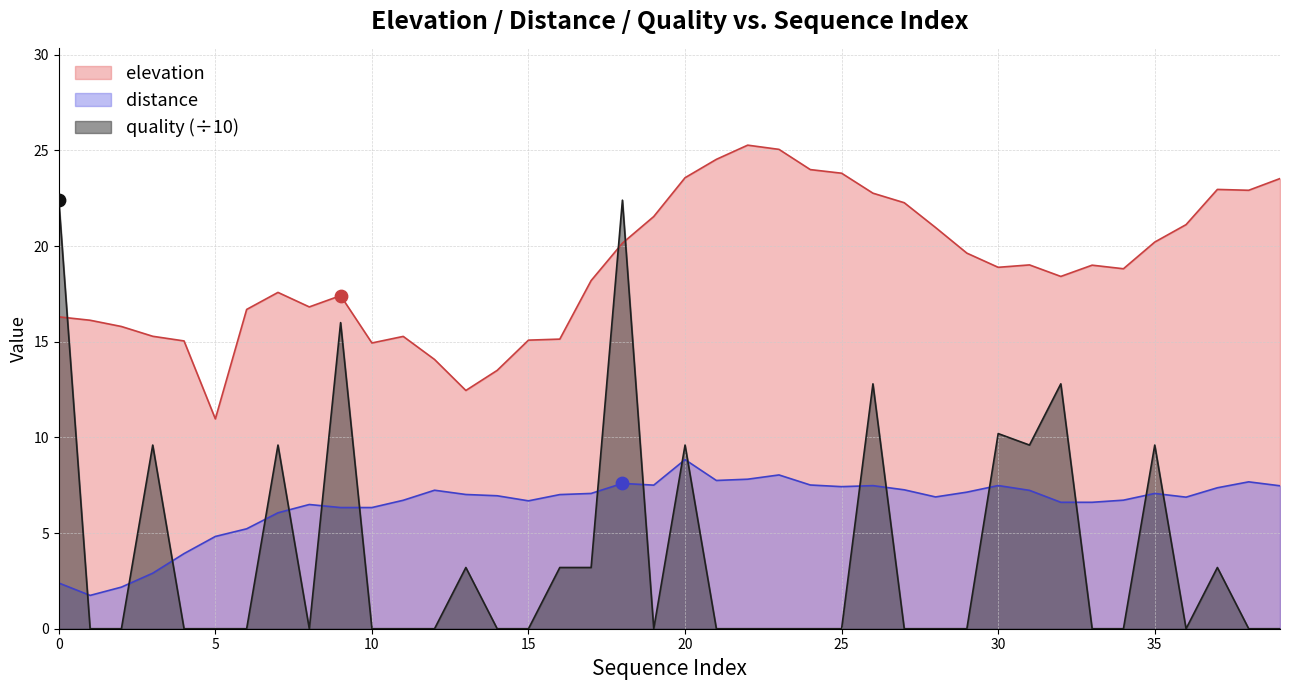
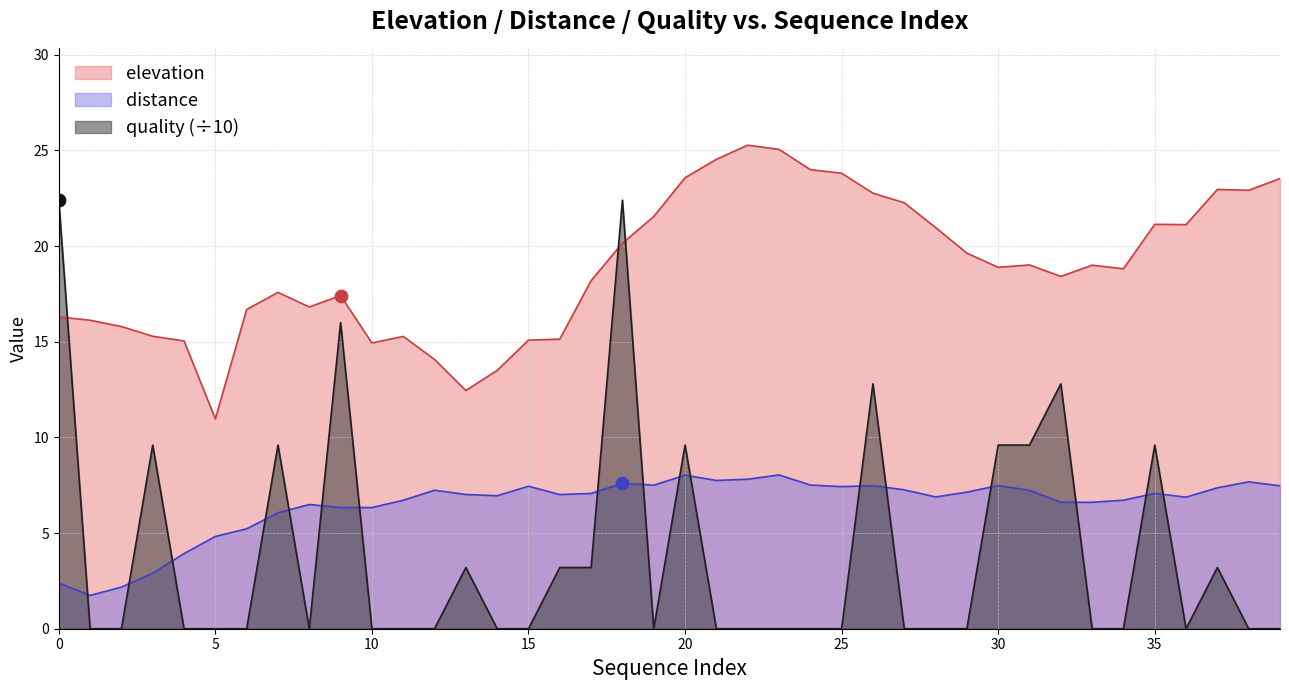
  {
    "elevation": {
      "0": 16.3,
      "5": 11.0,
      "10": 14.9,
      "15": 15.1,
      "20": 23.6,
      "25": 23.8,
      "30": 18.9,
-     "35": 20.2
+     "35": 21.1
    },
    "distance": {
      "0": 2.4,
      "5": 4.8,
      "10": 6.3,
-     "15": 6.7,
-     "20": 8.8,
+     "15": 7.4,
+     "20": 8.0,
      "25": 7.4,
      "30": 7.5,
      "35": 7.1
    },
    "quality (÷10)": {
      "5": 0.0,
      "10": 0.0,
      "15": 0.0,
      "20": 9.6,
      "25": 0.0,
-     "30": 10.2,
+     "30": 9.6,
      "35": 9.6
    }
  }
